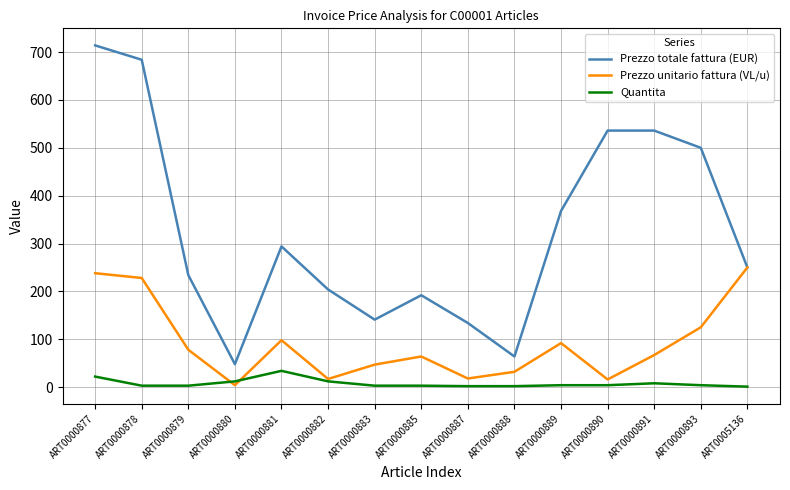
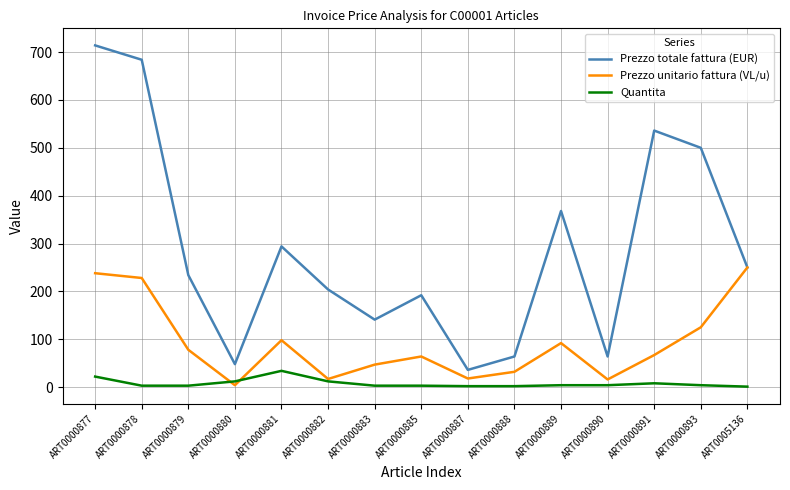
  {
    "Prezzo totale fattura (EUR)": {
      "ART0000877": 710,
      "ART0000878": 680,
      "ART0000879": 230,
      "ART0000880": 50,
      "ART0000881": 290,
      "ART0000882": 200,
      "ART0000883": 140,
      "ART0000885": 190,
-     "ART0000887": 130,
+     "ART0000887": 40,
      "ART0000888": 60,
      "ART0000889": 370,
-     "ART0000890": 540,
+     "ART0000890": 60,
      "ART0000891": 540,
      "ART0000893": 500
    },
    "Prezzo unitario fattura (VL/u)": {
      "ART0000877": 240,
      "ART0000878": 230,
      "ART0000879": 80,
      "ART0000880": 0,
      "ART0000881": 100,
      "ART0000883": 50,
      "ART0000885": 60,
      "ART0000887": 20,
      "ART0000888": 30,
      "ART0000889": 90,
      "ART0000890": 20,
      "ART0000891": 70,
      "ART0000893": 130
    },
    "Quantita": {
      "ART0000877": 20,
      "ART0000878": 0,
      "ART0000879": 0,
      "ART0000880": 10,
      "ART0000881": 30,
      "ART0000883": 0,
      "ART0000885": 0,
      "ART0000887": 0,
      "ART0000888": 0,
      "ART0000889": 0,
      "ART0000890": 0,
      "ART0000891": 10,
      "ART0000893": 0,
      "ART0005136": 0
    }
  }
